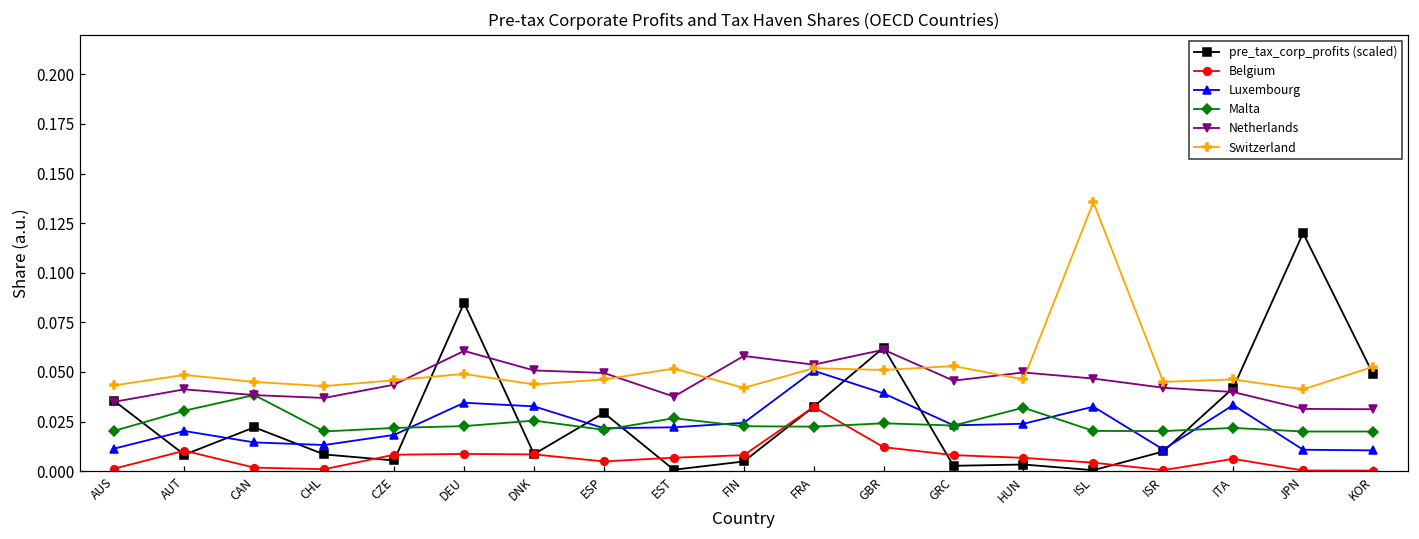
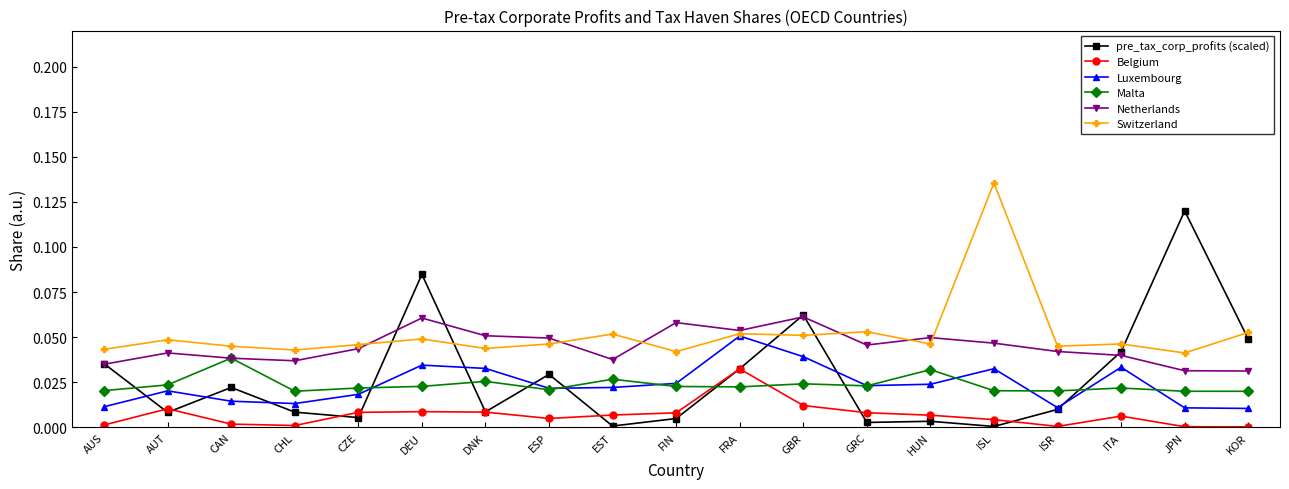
  {
    "pre_tax_corp_profits (scaled)": {
      "AUT": 0.008,
      "CAN": 0.022,
      "CHL": 0.008,
      "CZE": 0.005,
      "DEU": 0.085,
      "ESP": 0.029,
      "EST": 0.001,
      "FIN": 0.005,
      "GRC": 0.003,
      "HUN": 0.003,
      "ISL": 0.001,
      "ITA": 0.042,
      "JPN": 0.120,
      "KOR": 0.049
    },
    "Belgium": {
      "AUS": 0.001,
      "AUT": 0.010,
      "CAN": 0.002,
      "CHL": 0.001,
      "CZE": 0.008,
      "DEU": 0.009,
      "ESP": 0.005,
      "EST": 0.007,
      "FIN": 0.008,
      "GBR": 0.012,
      "GRC": 0.008,
      "HUN": 0.007,
      "ISL": 0.004,
      "ISR": 0.001,
      "ITA": 0.006,
      "JPN": 0.000,
      "KOR": 0.000
    },
    "Luxembourg": {
      "AUS": 0.011,
      "AUT": 0.020,
      "CAN": 0.015,
      "CHL": 0.013,
      "CZE": 0.018,
      "DEU": 0.035,
      "DNK": 0.033,
      "EST": 0.022,
      "FIN": 0.024,
      "GBR": 0.039,
      "HUN": 0.024,
      "ISL": 0.033,
      "ITA": 0.033,
      "JPN": 0.011,
      "KOR": 0.010
    },
    "Malta": {
      "AUS": 0.020,
-     "AUT": 0.031,
+     "AUT": 0.024,
      "CHL": 0.020,
      "CZE": 0.022,
      "DEU": 0.023,
      "DNK": 0.026,
      "EST": 0.027,
      "FIN": 0.023,
      "FRA": 0.022,
      "GBR": 0.024,
      "HUN": 0.032,
      "ISL": 0.020,
      "ISR": 0.020,
      "ITA": 0.022,
      "JPN": 0.020,
      "KOR": 0.020
    },
    "Netherlands": {
      "AUT": 0.041,
      "CHL": 0.037,
      "CZE": 0.044,
      "DEU": 0.061,
      "DNK": 0.051,
      "ESP": 0.050,
      "EST": 0.038,
      "FIN": 0.058,
      "FRA": 0.054,
      "GRC": 0.046,
      "HUN": 0.050,
      "ISL": 0.047,
      "ISR": 0.042,
      "ITA": 0.040,
      "JPN": 0.031,
      "KOR": 0.031
    },
    "Switzerland": {
      "AUS": 0.043,
      "AUT": 0.049,
      "CAN": 0.045,
      "CHL": 0.043,
      "CZE": 0.046,
      "DEU": 0.049,
      "DNK": 0.044,
      "ESP": 0.046,
      "EST": 0.052,
      "FIN": 0.042,
      "GBR": 0.051,
      "GRC": 0.053,
      "HUN": 0.046,
      "ISL": 0.136,
      "ISR": 0.045,
      "ITA": 0.046,
      "JPN": 0.041,
      "KOR": 0.053
    }
  }
